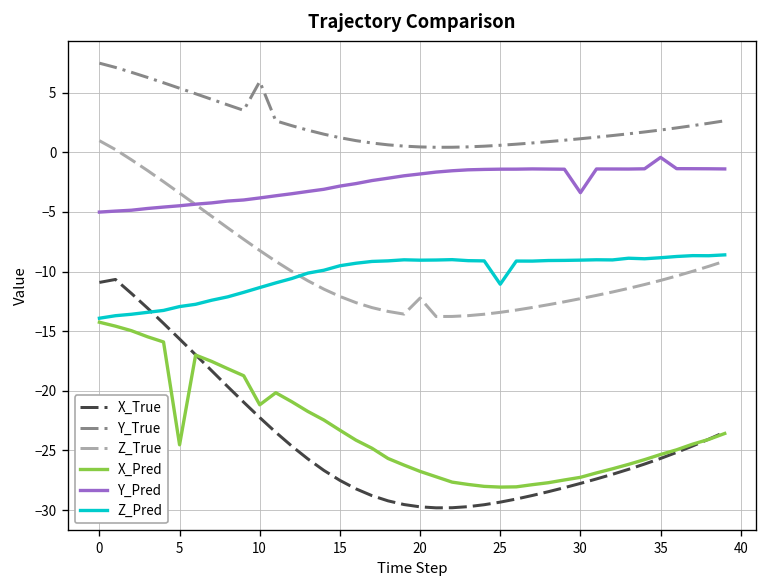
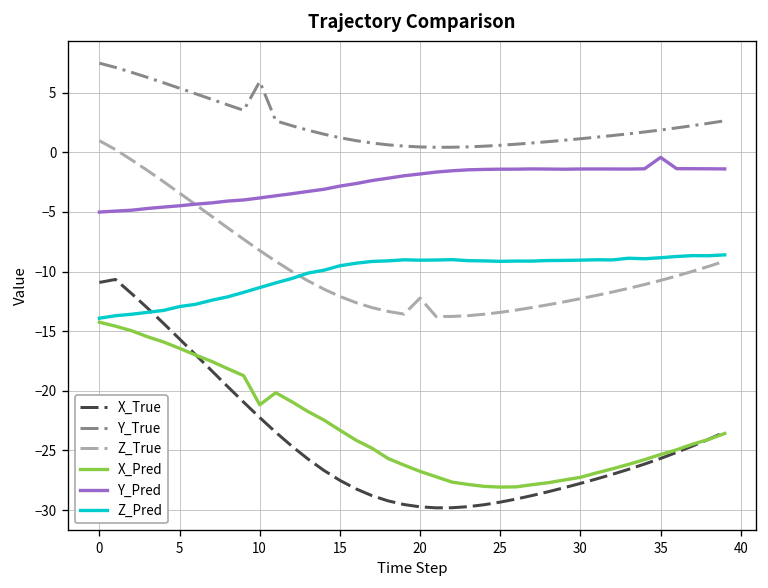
  {
    "X_True": {
      "0": -11,
      "5": -16,
      "10": -22,
      "15": -28,
      "20": -30,
      "25": -29,
      "30": -28,
      "35": -26
    },
    "X_Pred": {
      "0": -14,
-     "5": -25,
+     "5": -16,
      "10": -21,
      "15": -23,
      "20": -27,
      "25": -28,
      "30": -27,
      "35": -25
    },
    "Y_Pred": {
      "0": -5,
      "5": -4,
      "10": -4,
      "15": -3,
      "20": -2,
      "25": -1,
-     "30": -3,
+     "30": -1,
      "35": 0
    },
    "Z_Pred": {
      "0": -14,
      "5": -13,
      "10": -11,
      "15": -10,
      "20": -9,
-     "25": -11,
+     "25": -9,
      "30": -9,
      "35": -9
    }
  }
